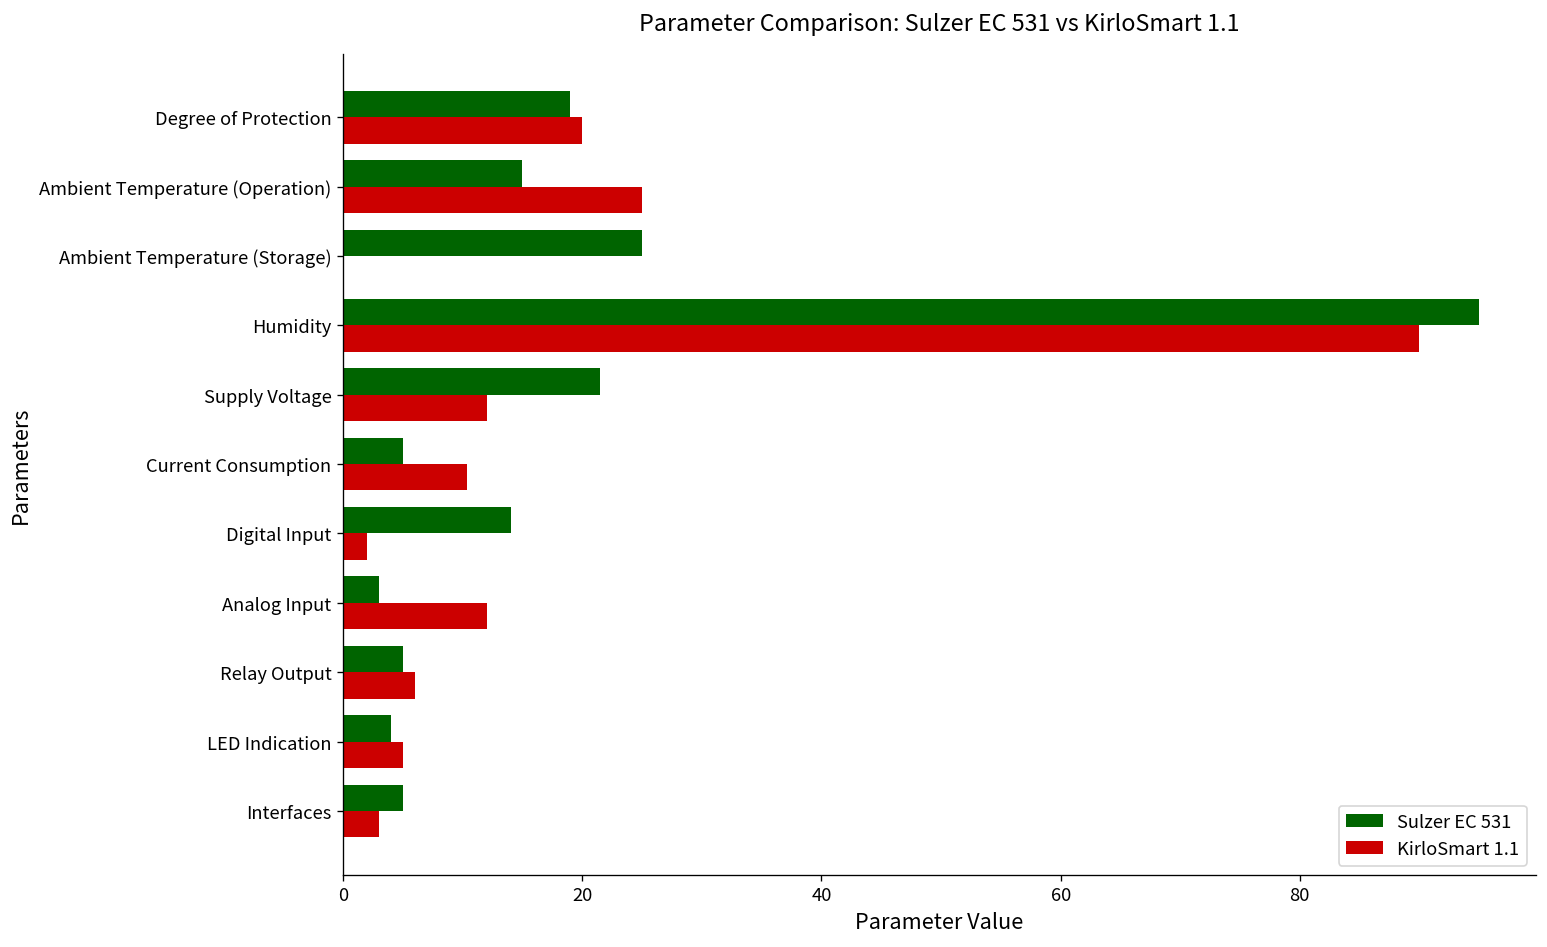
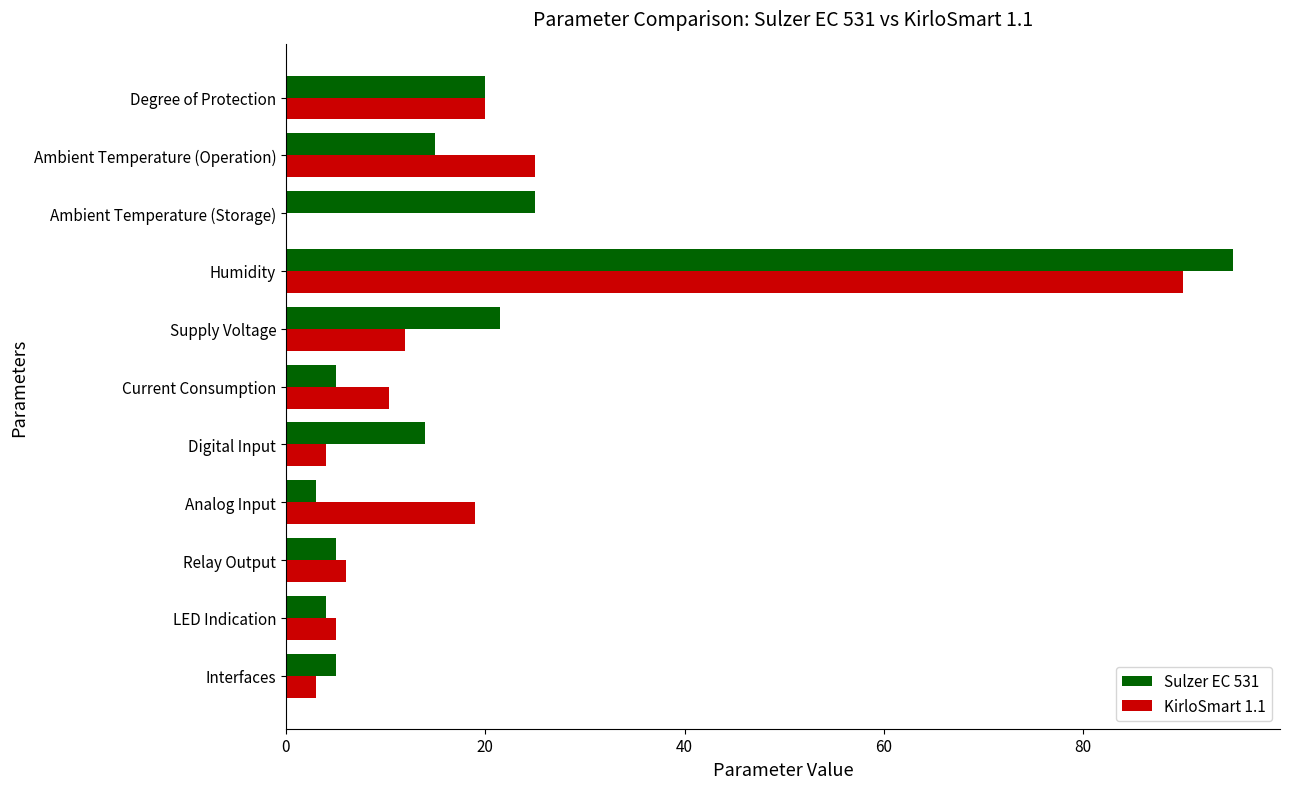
  {
    "Sulzer EC 531": {
-     "Degree of Protection": 19,
+     "Degree of Protection": 20,
      "Ambient Temperature (Operation)": 15,
      "Ambient Temperature (Storage)": 25,
      "Humidity": 95,
      "Supply Voltage": 22,
      "Current Consumption": 5,
      "Digital Input": 14,
      "Analog Input": 3,
      "Relay Output": 5,
      "LED Indication": 4,
      "Interfaces": 5
    },
    "KirloSmart 1.1": {
      "Degree of Protection": 20,
      "Ambient Temperature (Operation)": 25,
      "Ambient Temperature (Storage)": 0,
      "Humidity": 90,
      "Supply Voltage": 12,
      "Current Consumption": 10,
-     "Digital Input": 2,
-     "Analog Input": 12,
+     "Digital Input": 4,
+     "Analog Input": 19,
      "Relay Output": 6,
      "LED Indication": 5,
      "Interfaces": 3
    }
  }
